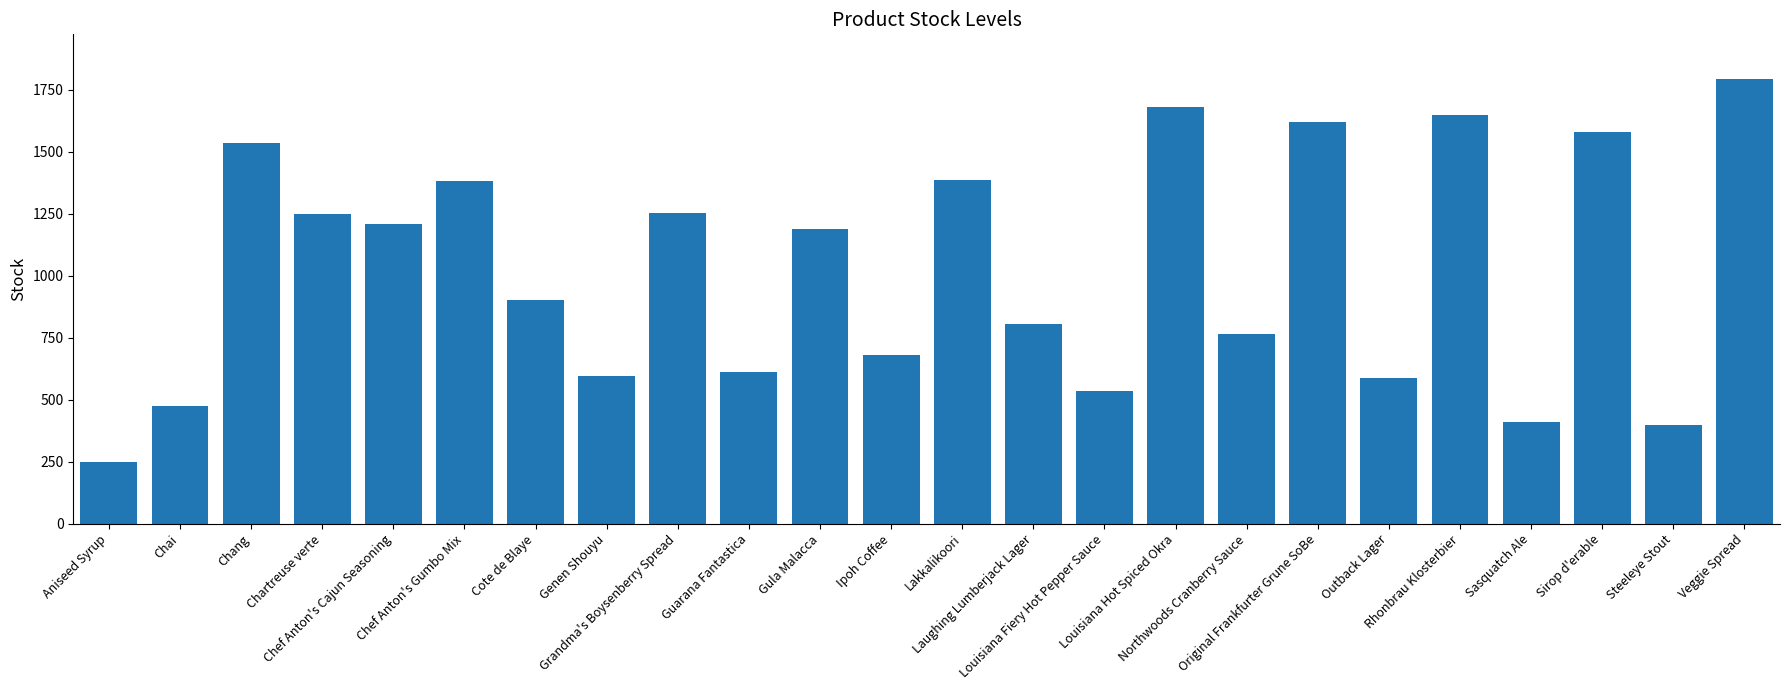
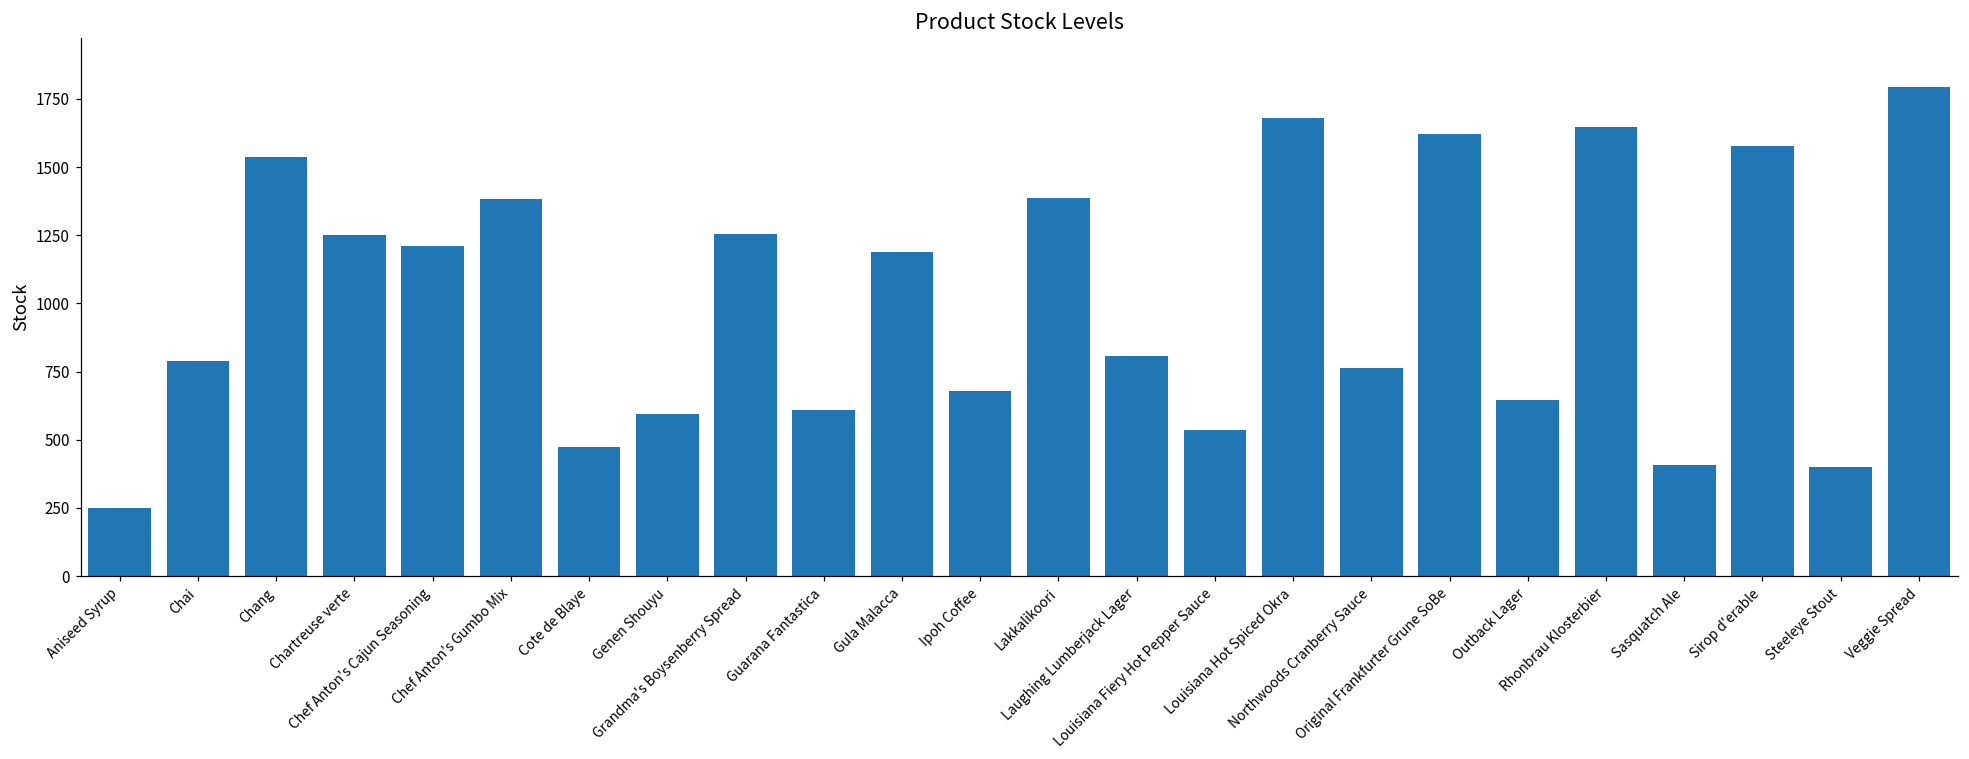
  {
    "Aniseed Syrup": 250,
-   "Chai": 470,
+   "Chai": 790,
    "Chang": 1540,
    "Chartreuse verte": 1250,
    "Chef Anton's Cajun Seasoning": 1210,
    "Chef Anton's Gumbo Mix": 1380,
-   "Cote de Blaye": 900,
+   "Cote de Blaye": 470,
    "Genen Shouyu": 590,
    "Grandma's Boysenberry Spread": 1260,
    "Guarana Fantastica": 610,
    "Gula Malacca": 1190,
    "Ipoh Coffee": 680,
    "Lakkalikoori": 1390,
    "Laughing Lumberjack Lager": 810,
    "Louisiana Fiery Hot Pepper Sauce": 540,
    "Louisiana Hot Spiced Okra": 1680,
    "Northwoods Cranberry Sauce": 760,
    "Original Frankfurter Grune SoBe": 1620,
-   "Outback Lager": 590,
+   "Outback Lager": 650,
    "Rhonbrau Klosterbier": 1650,
    "Sasquatch Ale": 410,
    "Sirop d'erable": 1580,
    "Steeleye Stout": 400,
    "Veggie Spread": 1800
  }
